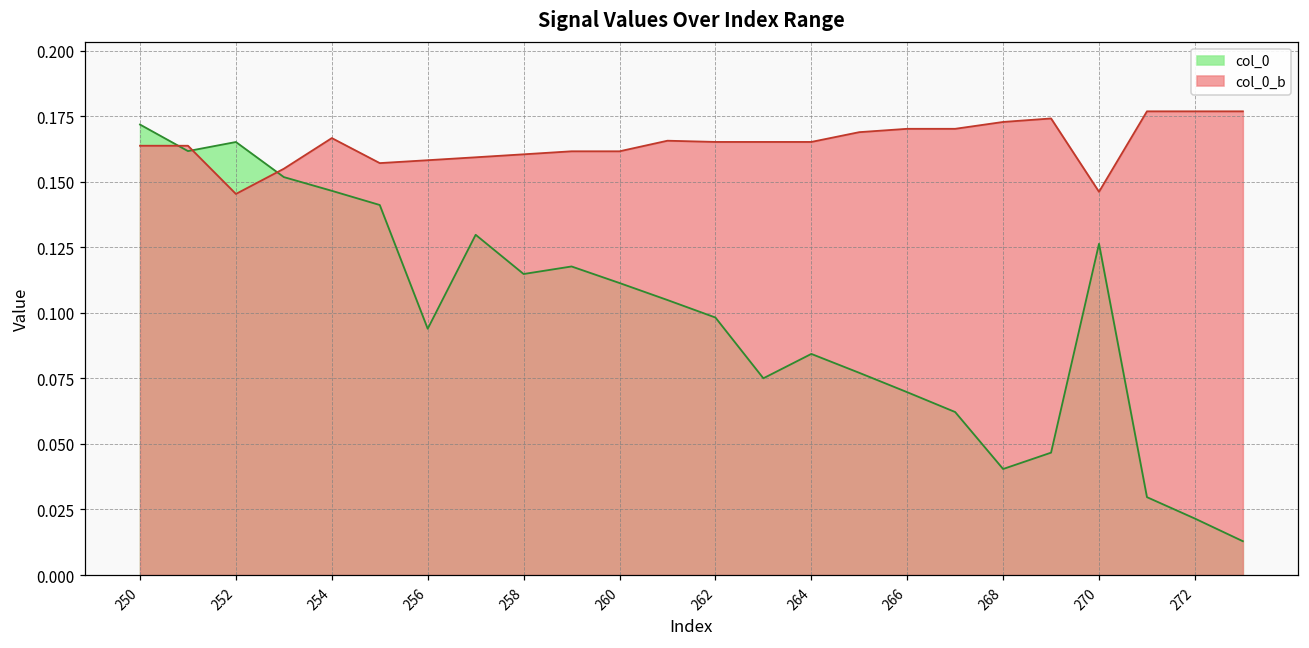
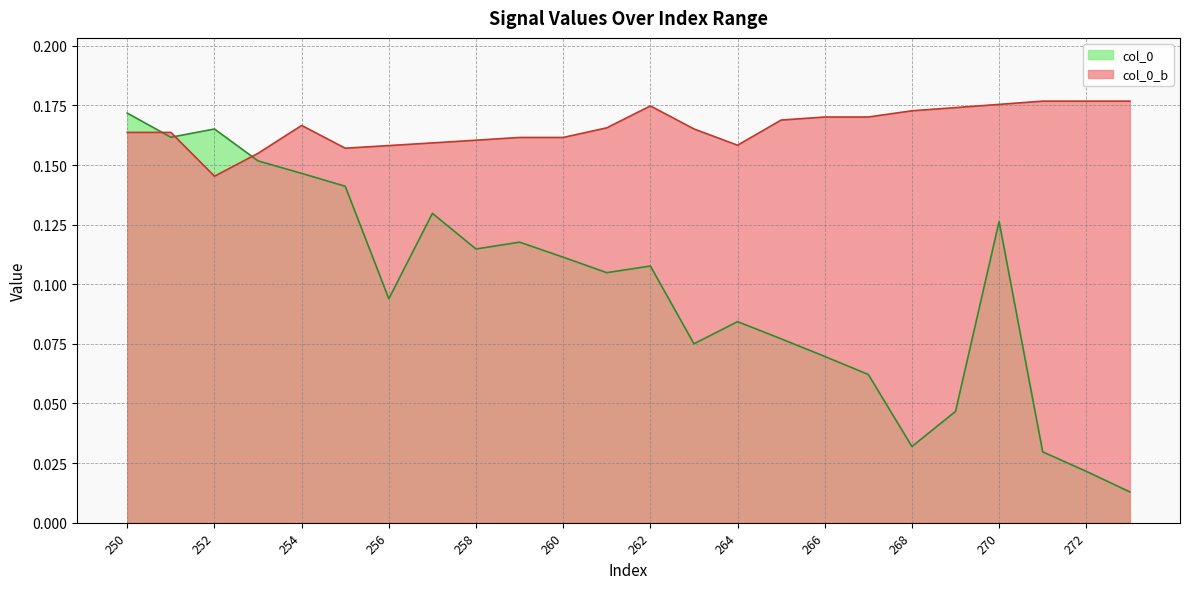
  {
    "col_0": {
      "250": 0.172,
      "252": 0.165,
      "254": 0.147,
      "256": 0.094,
      "258": 0.115,
      "260": 0.111,
-     "262": 0.098,
+     "262": 0.108,
      "264": 0.084,
      "266": 0.070,
-     "268": 0.040,
+     "268": 0.032,
      "270": 0.126,
      "272": 0.022
    },
    "col_0_b": {
      "250": 0.164,
      "252": 0.145,
      "254": 0.167,
      "256": 0.158,
      "258": 0.160,
      "260": 0.162,
-     "262": 0.165,
-     "264": 0.165,
+     "262": 0.175,
+     "264": 0.158,
      "266": 0.170,
      "268": 0.173,
-     "270": 0.146,
+     "270": 0.175,
      "272": 0.177
    }
  }
